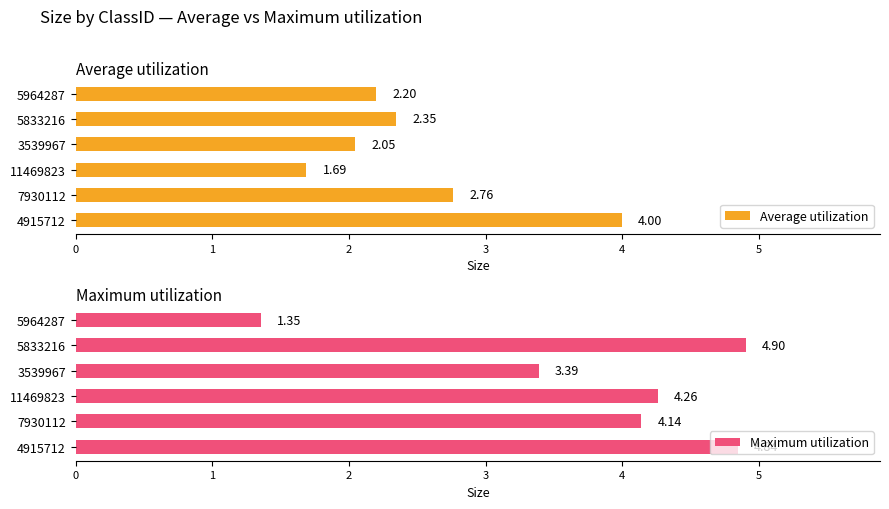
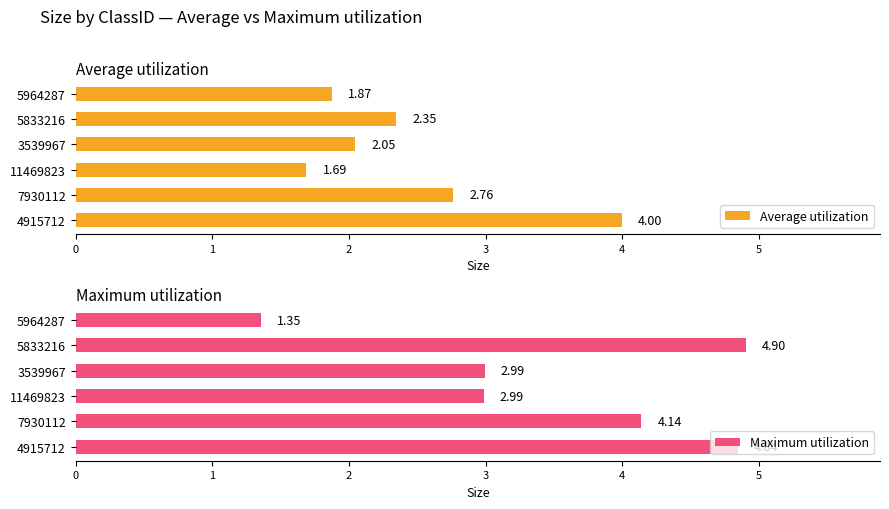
  {
    "Average utilization": {
-     "5964287": 2.20,
+     "5964287": 1.87,
      "5833216": 2.35,
      "3539967": 2.05,
      "11469823": 1.69,
      "7930112": 2.76,
      "4915712": 4.00
    },
    "Maximum utilization": {
      "5964287": 1.35,
      "5833216": 4.90,
-     "3539967": 3.39,
-     "11469823": 4.26,
+     "3539967": 2.99,
+     "11469823": 2.99,
      "7930112": 4.14
    }
  }
